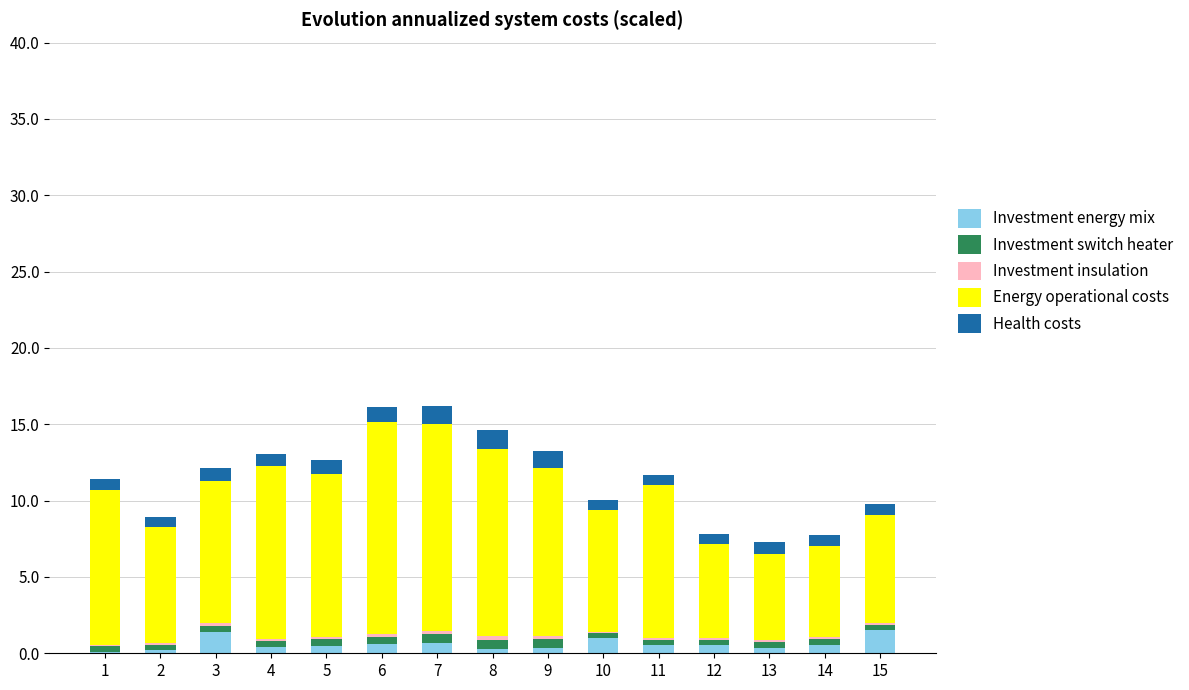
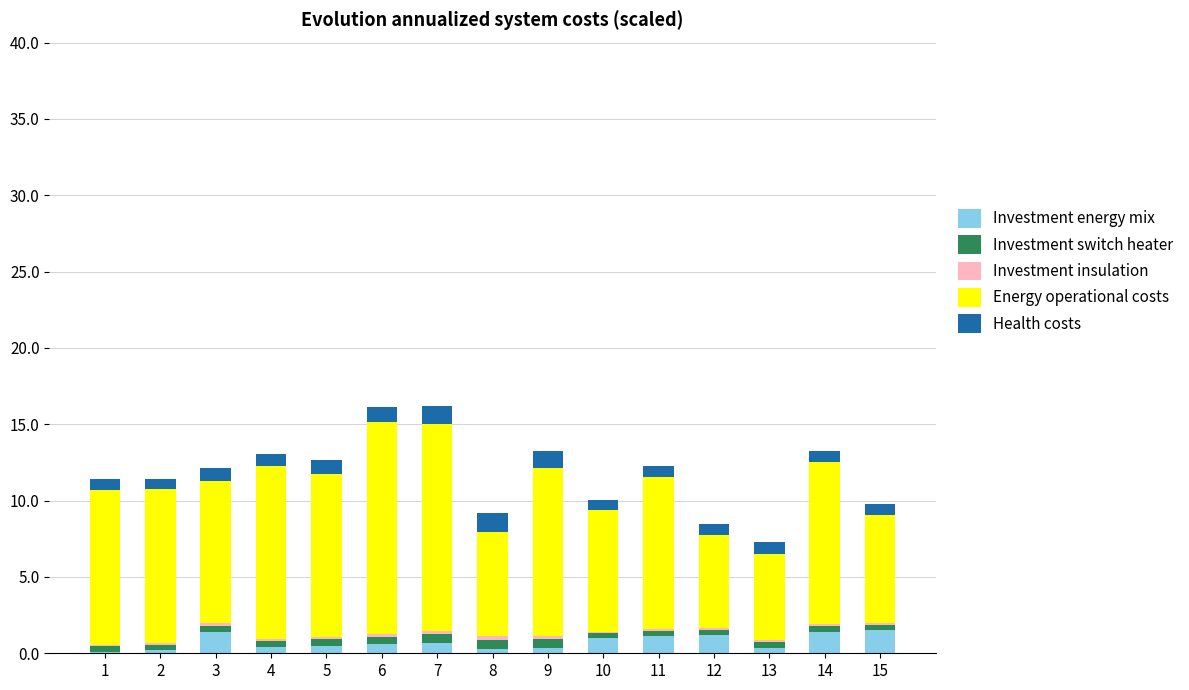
  {
    "Investment energy mix": {
      "2": 0.2,
      "3": 1.4,
      "4": 0.4,
      "5": 0.5,
      "6": 0.6,
      "7": 0.7,
      "8": 0.3,
      "9": 0.3,
      "10": 1.0,
-     "11": 0.6,
-     "12": 0.6,
+     "11": 1.1,
+     "12": 1.2,
      "13": 0.3,
-     "14": 0.6,
+     "14": 1.4,
      "15": 1.5
    },
    "Investment switch heater": {
      "1": 0.4,
      "2": 0.3,
      "3": 0.4,
      "4": 0.4,
      "5": 0.4,
      "6": 0.5,
      "7": 0.6,
      "8": 0.6,
      "9": 0.6,
      "10": 0.3,
      "11": 0.3,
      "12": 0.3,
      "13": 0.4,
      "14": 0.4,
      "15": 0.4
    },
    "Investment insulation": {
      "6": 0.2,
      "7": 0.2,
      "8": 0.2,
      "9": 0.2
    },
    "Energy operational costs": {
      "1": 10.1,
-     "2": 7.6,
+     "2": 10.1,
      "3": 9.3,
      "4": 11.3,
      "5": 10.7,
      "6": 13.9,
      "7": 13.6,
-     "8": 12.2,
+     "8": 6.8,
      "9": 11.0,
      "10": 8.0,
      "11": 10.0,
      "12": 6.1,
      "13": 5.7,
-     "14": 5.9,
+     "14": 10.6,
      "15": 7.1
    },
    "Health costs": {
      "1": 0.7,
      "2": 0.7,
      "3": 0.9,
      "4": 0.8,
      "5": 0.9,
      "6": 1.0,
      "7": 1.1,
      "8": 1.3,
      "9": 1.1,
      "10": 0.6,
      "11": 0.7,
      "12": 0.7,
      "13": 0.7,
      "14": 0.8,
      "15": 0.7
    }
  }
